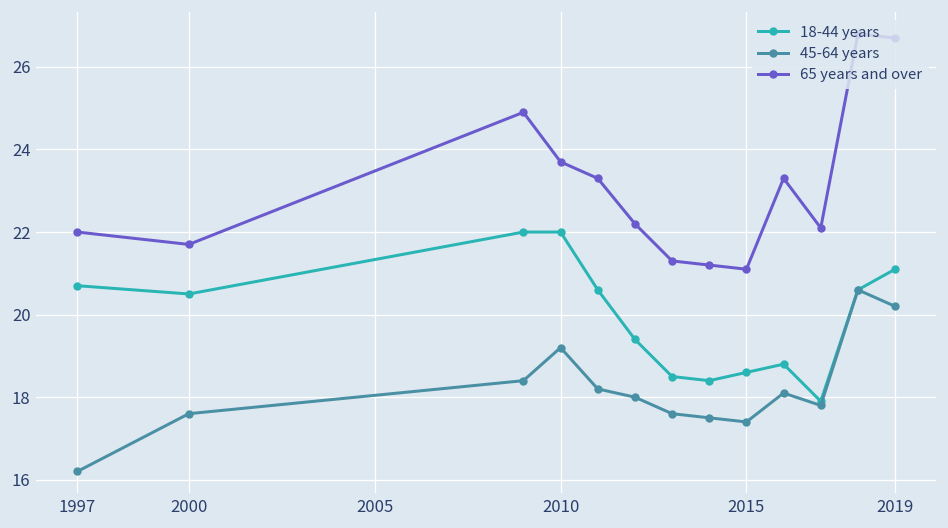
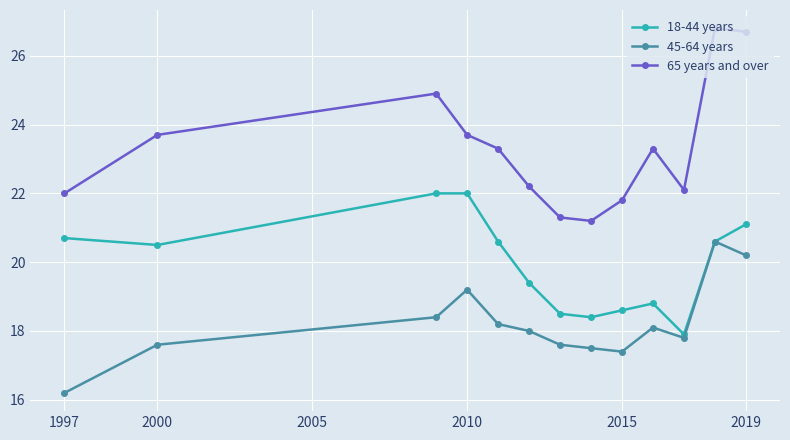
  {
    "65 years and over": {
      "1997": 22.0,
-     "2000": 21.7,
+     "2000": 23.7,
      "2010": 23.7,
-     "2015": 21.1
+     "2015": 21.8
    }
  }
